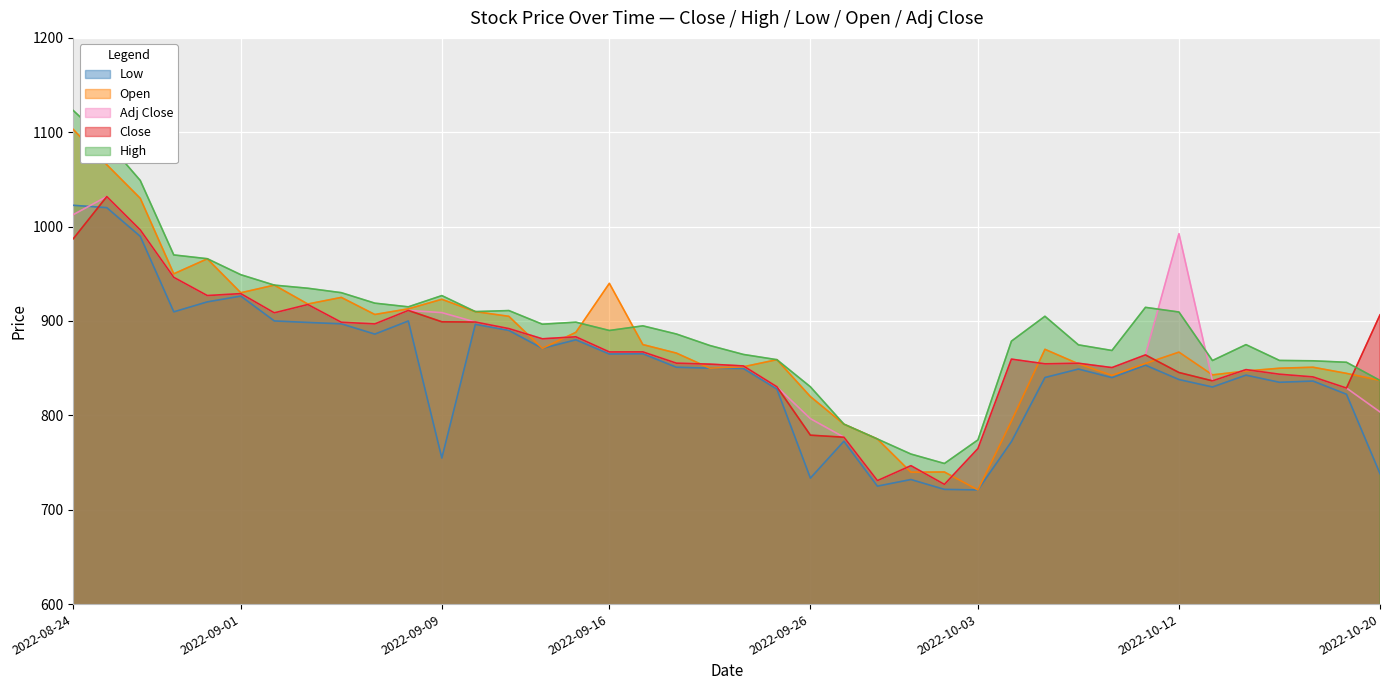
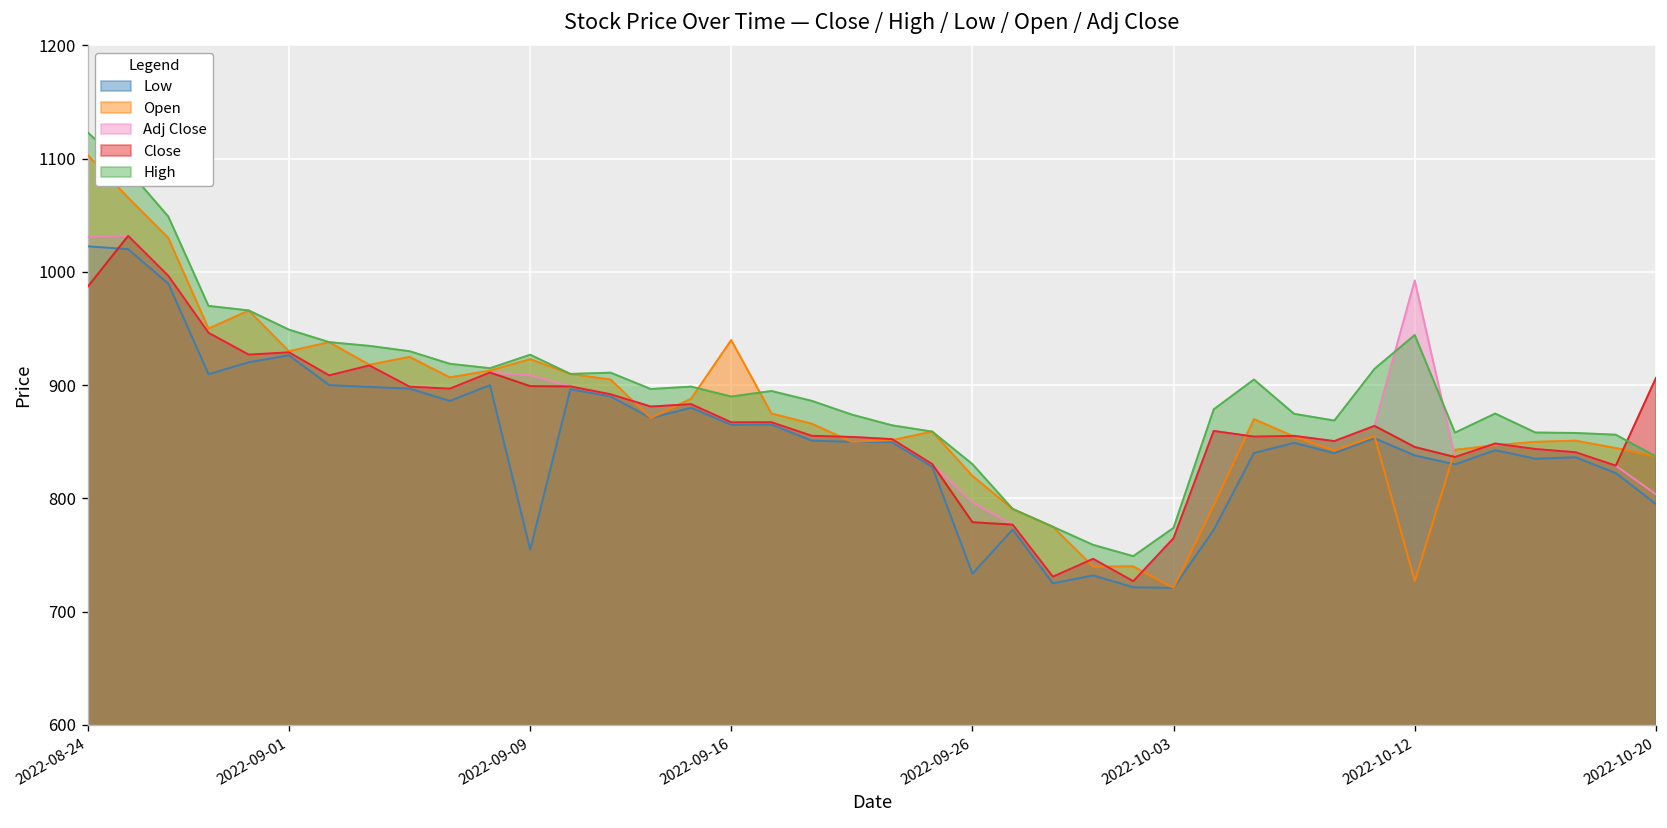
  {
    "Low": {
      "2022-08-24": 1020,
      "2022-09-09": 750,
      "2022-09-26": 730,
      "2022-10-12": 840,
-     "2022-10-20": 740
+     "2022-10-20": 800
    },
    "Open": {
      "2022-08-24": 1100,
      "2022-09-09": 920,
      "2022-09-16": 940,
      "2022-09-26": 820,
-     "2022-10-12": 870
+     "2022-10-12": 730
    },
    "Adj Close": {
-     "2022-08-24": 1010,
+     "2022-08-24": 1030,
      "2022-09-09": 910,
      "2022-09-26": 800,
      "2022-10-12": 990,
      "2022-10-20": 800
    },
    "Close": {
      "2022-08-24": 990,
      "2022-09-09": 900,
      "2022-09-26": 780,
      "2022-10-12": 850,
      "2022-10-20": 910
    },
    "High": {
      "2022-08-24": 1120,
      "2022-09-01": 950,
      "2022-09-09": 930,
      "2022-09-16": 890,
      "2022-09-26": 830,
      "2022-10-03": 770,
-     "2022-10-12": 910
+     "2022-10-12": 940
    }
  }
